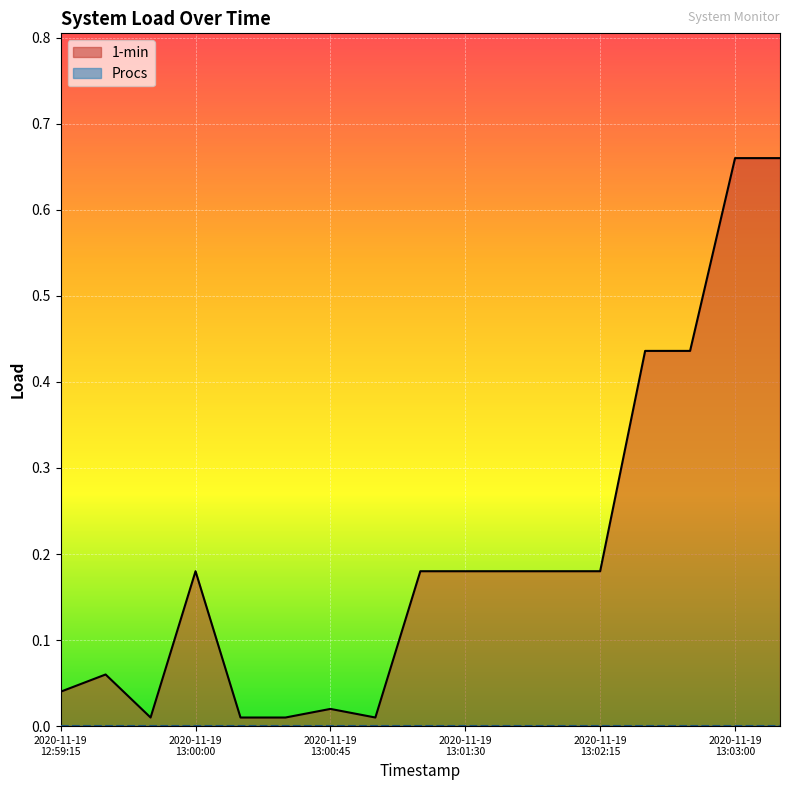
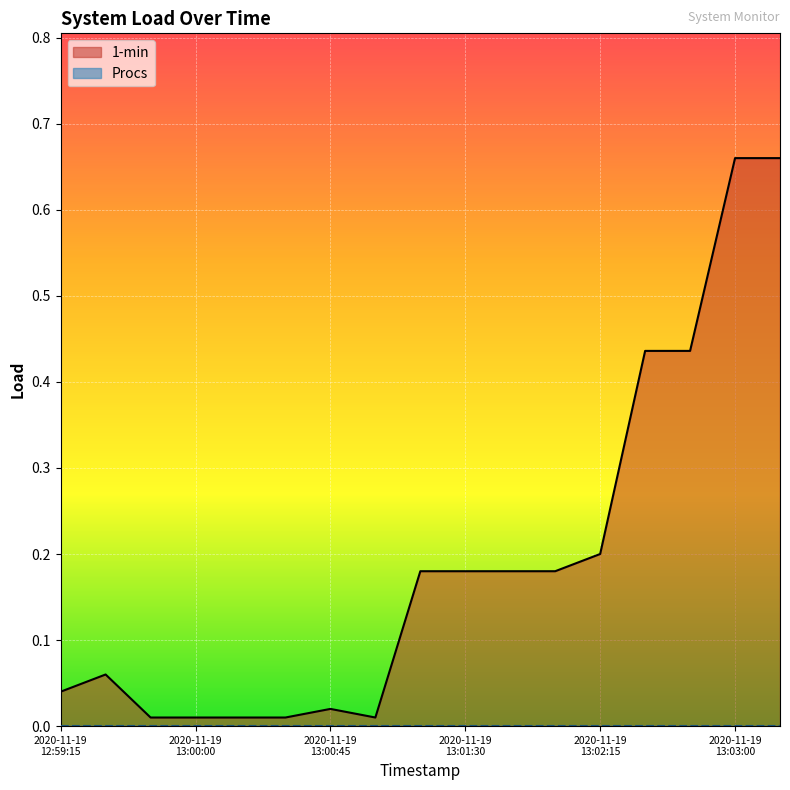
  {
    "1-min": {
      "2020-11-19 12:59:15": 0.04,
-     "2020-11-19 13:00:00": 0.18,
+     "2020-11-19 13:00:00": 0.01,
      "2020-11-19 13:00:45": 0.02,
      "2020-11-19 13:01:30": 0.18,
-     "2020-11-19 13:02:15": 0.18,
+     "2020-11-19 13:02:15": 0.20,
      "2020-11-19 13:03:00": 0.66
    },
    "Procs": {
      "2020-11-19 12:59:15": 0.00,
      "2020-11-19 13:00:00": 0.00,
      "2020-11-19 13:00:45": 0.00,
      "2020-11-19 13:01:30": 0.00,
      "2020-11-19 13:02:15": 0.00,
      "2020-11-19 13:03:00": 0.00
    }
  }
